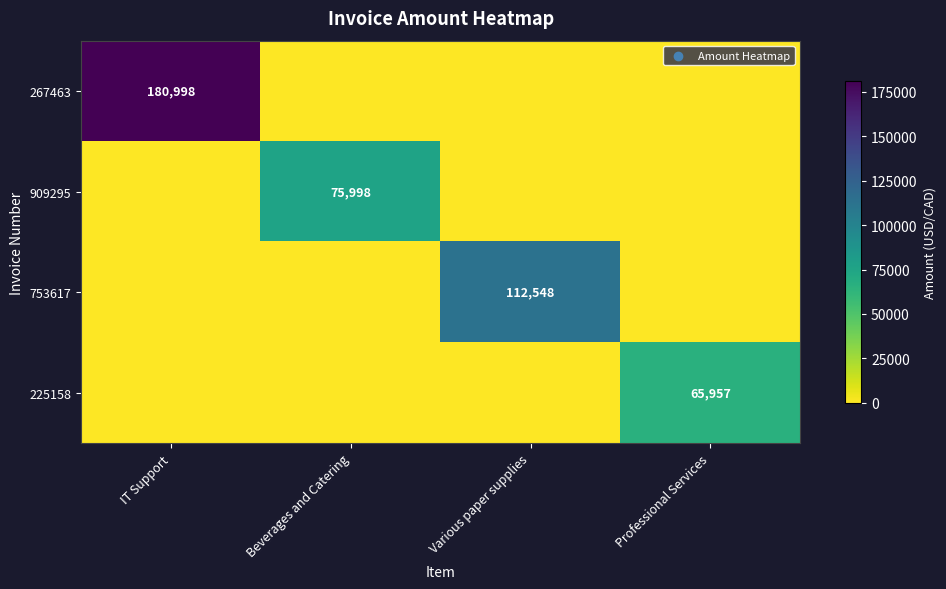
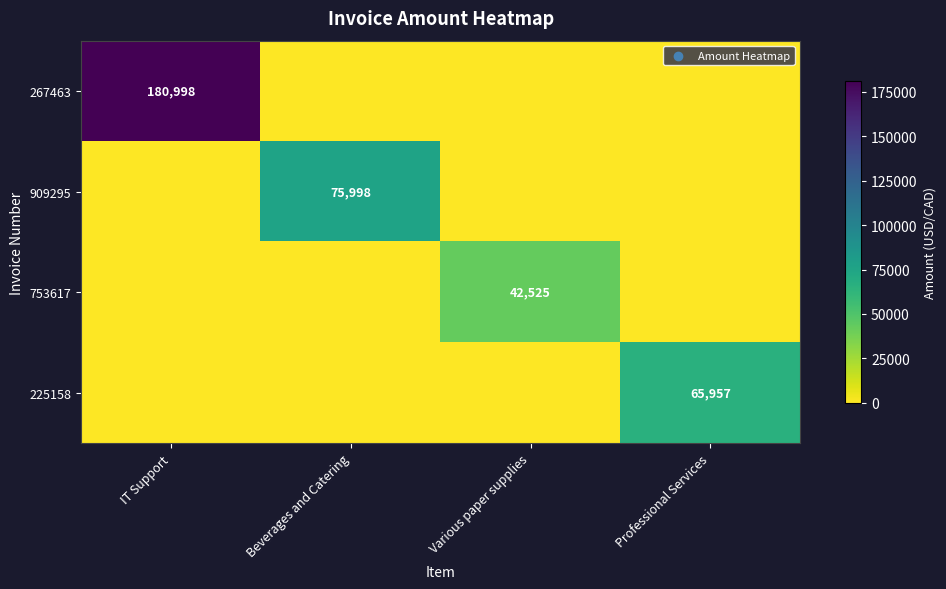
  {
    "267463": {
      "IT Support": "180,998"
    },
    "909295": {
      "Beverages and Catering": "75,998"
    },
    "753617": {
-     "Various paper supplies": "112,548"
+     "Various paper supplies": "42,525"
    },
    "225158": {
      "Professional Services": "65,957"
    }
  }
